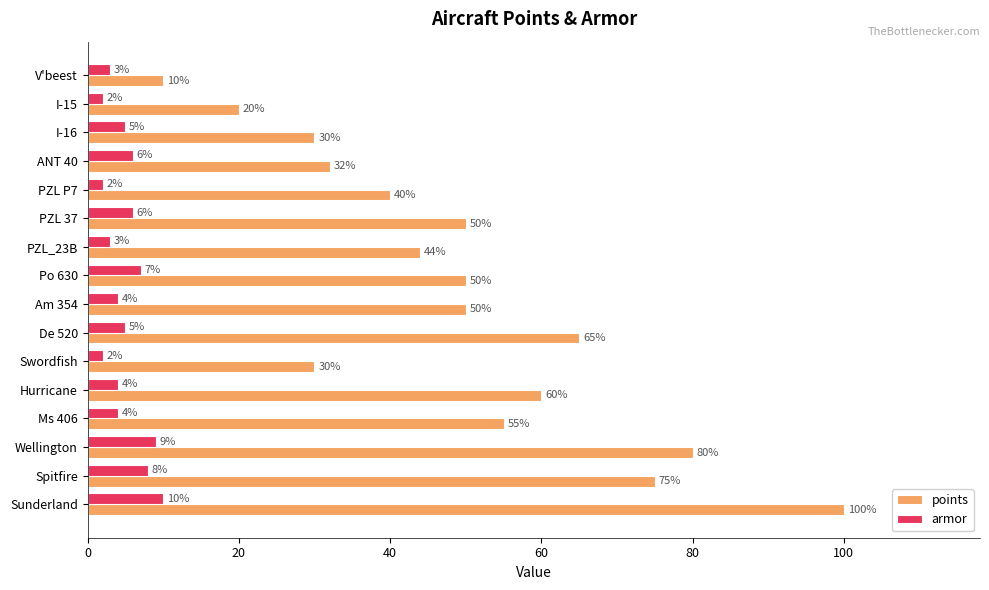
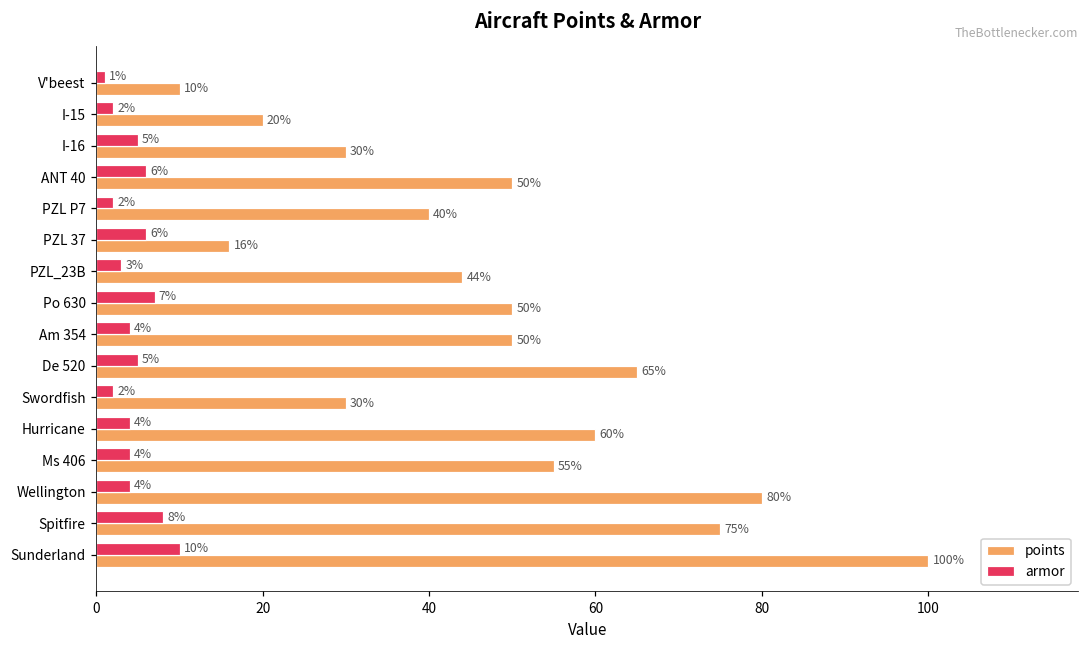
  {
    "points": {
      "V'beest": "10%",
      "I-15": "20%",
      "I-16": "30%",
-     "ANT 40": "32%",
+     "ANT 40": "50%",
      "PZL P7": "40%",
-     "PZL 37": "50%",
+     "PZL 37": "16%",
      "PZL_23B": "44%",
      "Po 630": "50%",
      "Am 354": "50%",
      "De 520": "65%",
      "Swordfish": "30%",
      "Hurricane": "60%",
      "Ms 406": "55%",
      "Wellington": "80%",
      "Spitfire": "75%",
      "Sunderland": "100%"
    },
    "armor": {
-     "V'beest": "3%",
+     "V'beest": "1%",
      "I-15": "2%",
      "I-16": "5%",
      "ANT 40": "6%",
      "PZL P7": "2%",
      "PZL 37": "6%",
      "PZL_23B": "3%",
      "Po 630": "7%",
      "Am 354": "4%",
      "De 520": "5%",
      "Swordfish": "2%",
      "Hurricane": "4%",
      "Ms 406": "4%",
-     "Wellington": "9%",
+     "Wellington": "4%",
      "Spitfire": "8%",
      "Sunderland": "10%"
    }
  }
